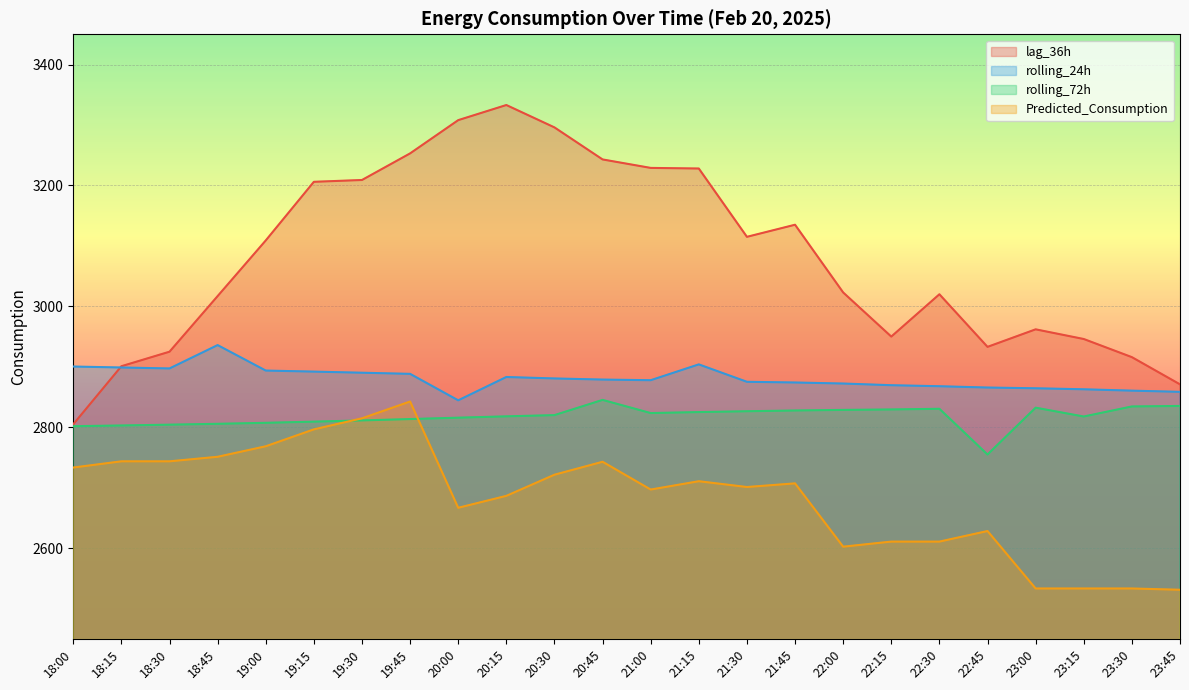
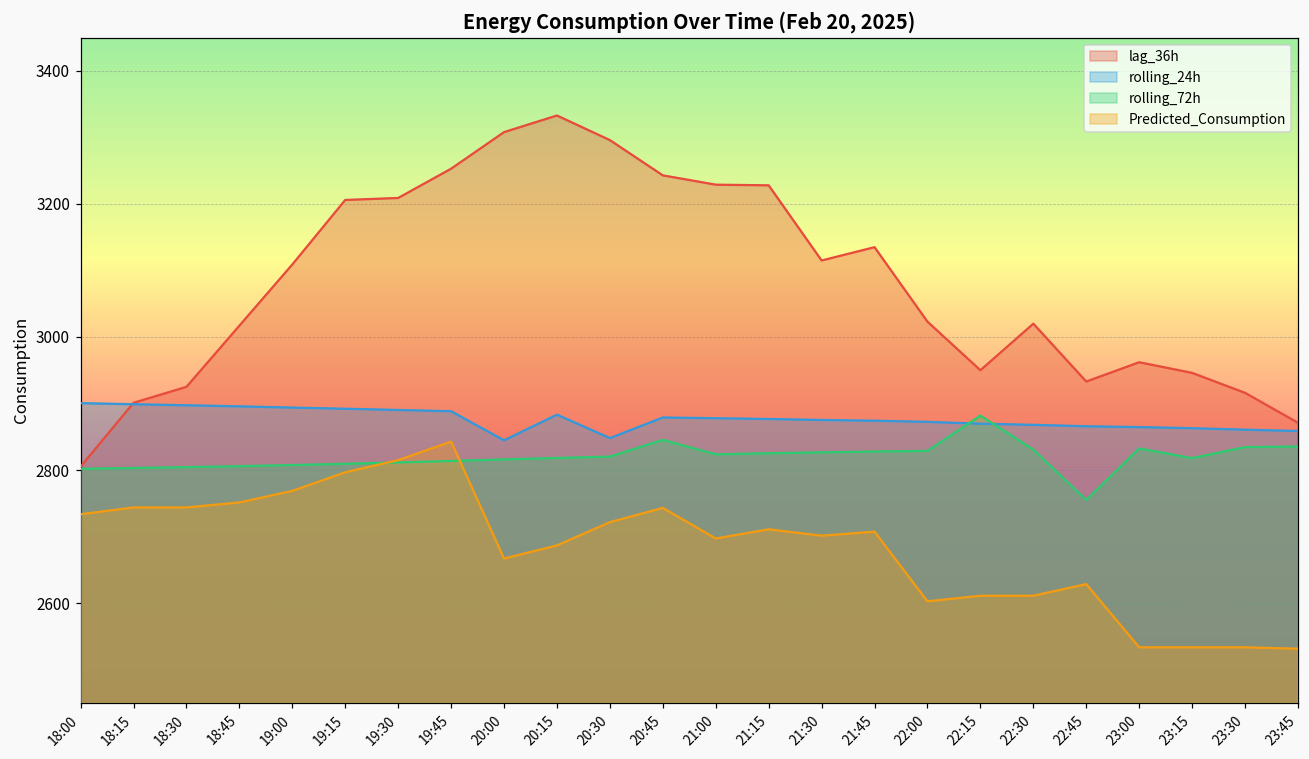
  {
    "rolling_24h": {
      "18:00": 2900,
      "18:30": 2900,
-     "18:45": 2940,
+     "18:45": 2900,
      "19:00": 2890,
      "19:15": 2890,
      "19:30": 2890,
      "19:45": 2890,
      "20:00": 2840,
      "20:15": 2880,
-     "20:30": 2880,
+     "20:30": 2850,
      "20:45": 2880,
      "21:00": 2880,
-     "21:15": 2900,
+     "21:15": 2880,
      "21:30": 2880,
      "21:45": 2870,
      "22:00": 2870,
      "22:15": 2870,
      "22:30": 2870,
      "22:45": 2870,
      "23:00": 2860,
      "23:15": 2860,
      "23:30": 2860,
      "23:45": 2860
    },
    "rolling_72h": {
      "18:15": 2800,
      "18:30": 2800,
      "18:45": 2810,
      "19:00": 2810,
      "19:15": 2810,
      "19:45": 2810,
      "20:00": 2820,
      "20:15": 2820,
      "20:30": 2820,
      "20:45": 2850,
      "21:00": 2820,
      "21:15": 2830,
      "21:30": 2830,
      "21:45": 2830,
      "22:00": 2830,
-     "22:15": 2830,
+     "22:15": 2880,
      "22:30": 2830,
      "22:45": 2750,
      "23:00": 2830,
      "23:15": 2820,
      "23:30": 2830,
      "23:45": 2840
    }
  }
